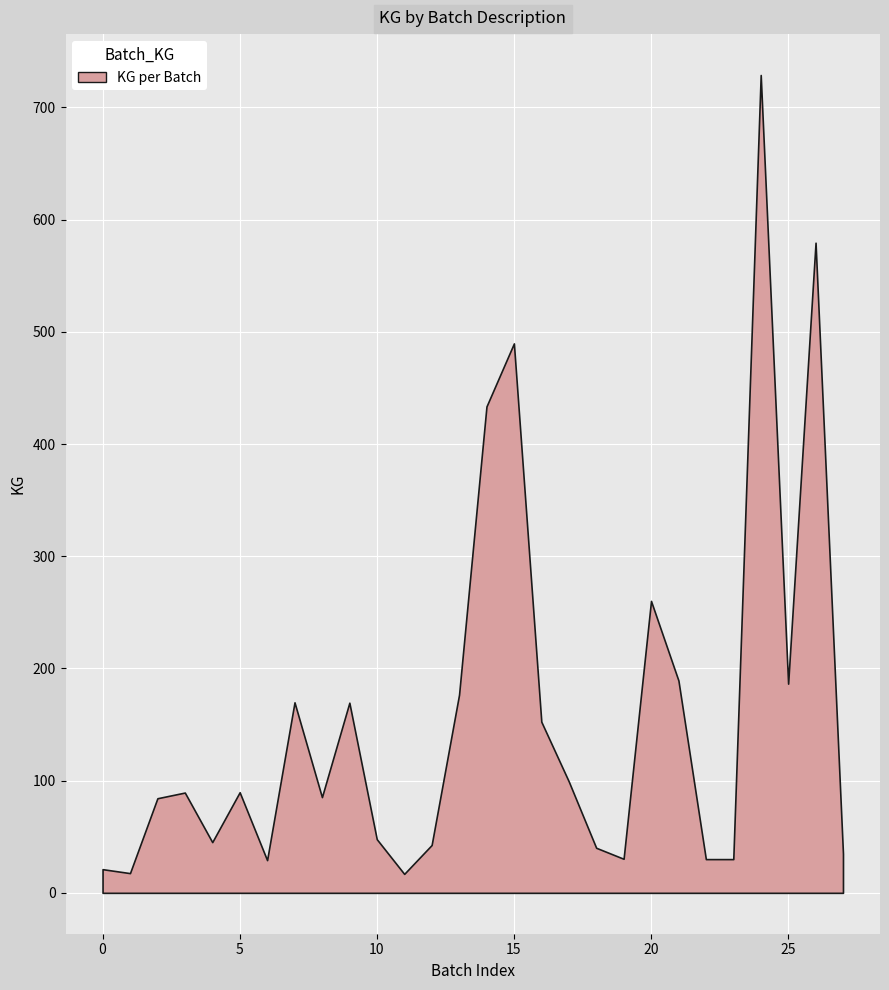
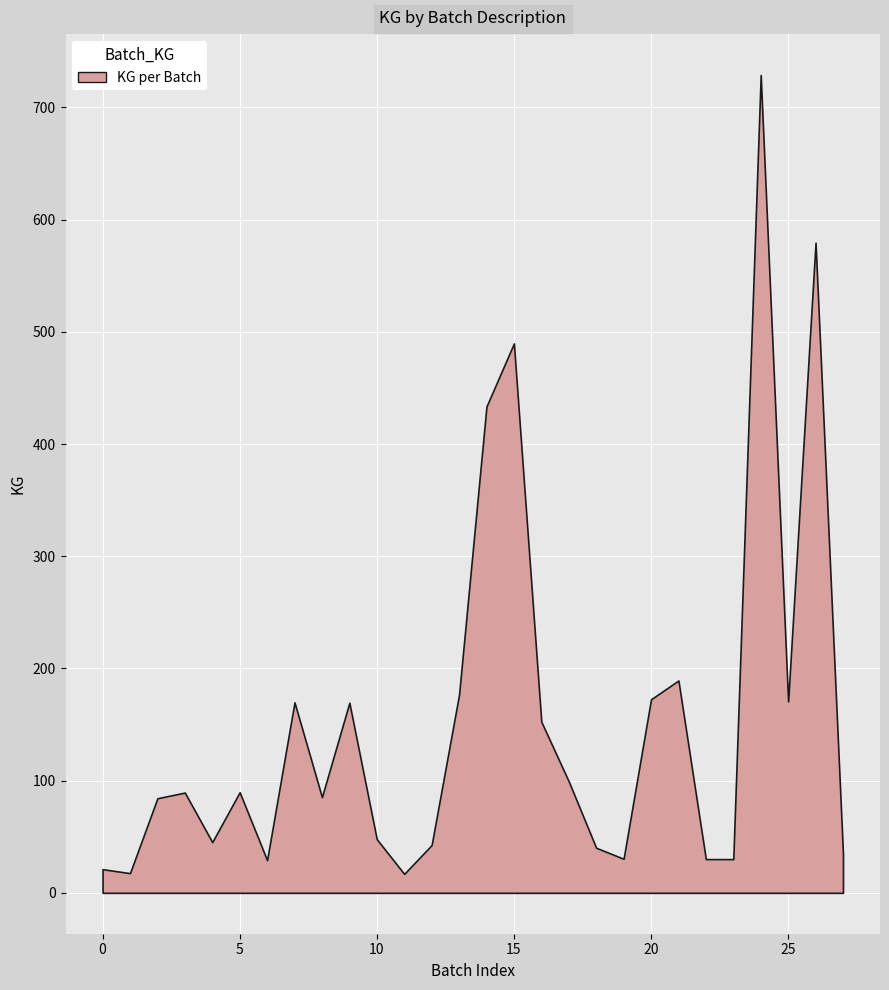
  {
    "0": 21,
    "5": 90,
    "10": 48,
    "15": 490,
-   "20": 260,
-   "25": 186
+   "20": 172,
+   "25": 171
  }
